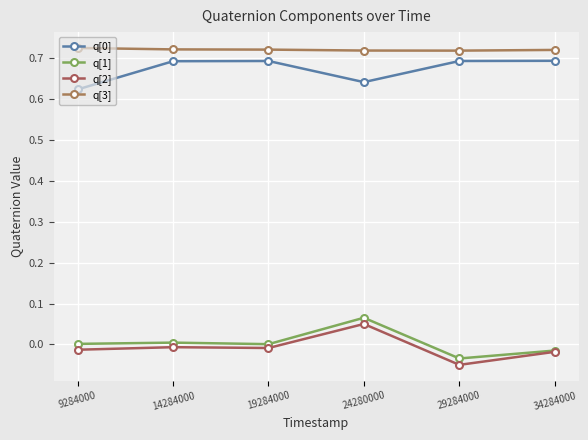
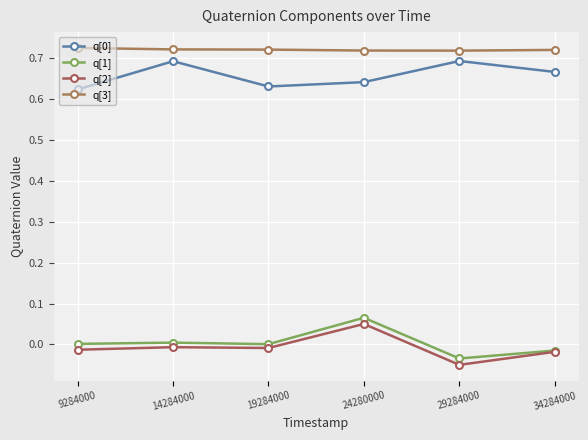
  {
    "q[0]": {
      "14284000": 0.69,
-     "19284000": 0.69,
+     "19284000": 0.63,
      "24280000": 0.64,
      "29284000": 0.69,
-     "34284000": 0.69
+     "34284000": 0.67
    }
  }
